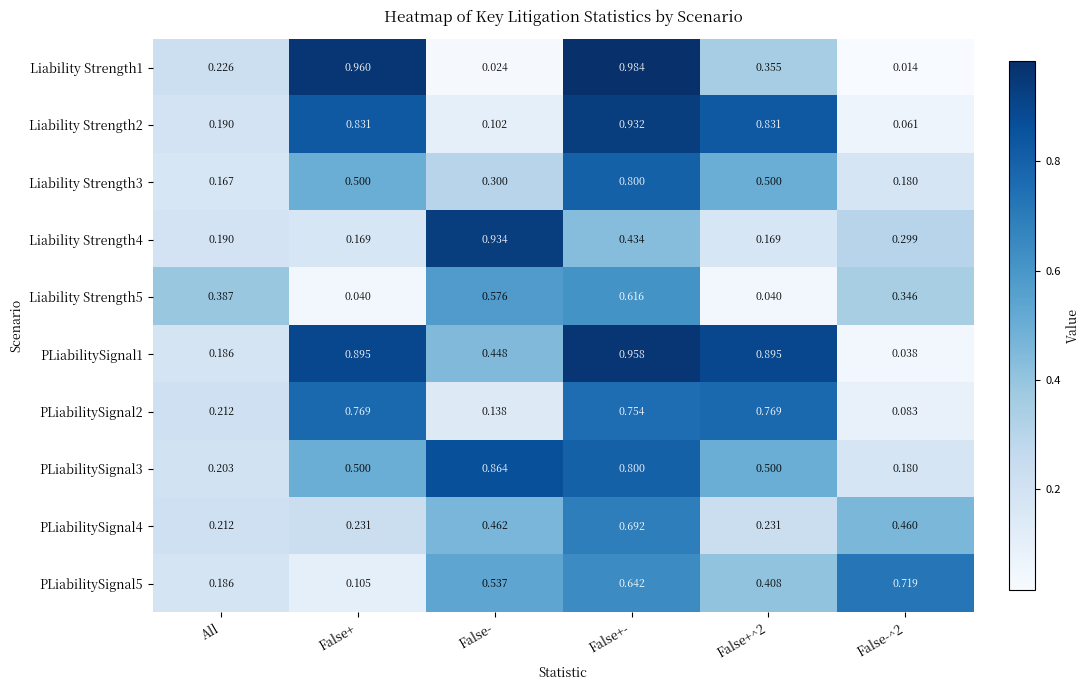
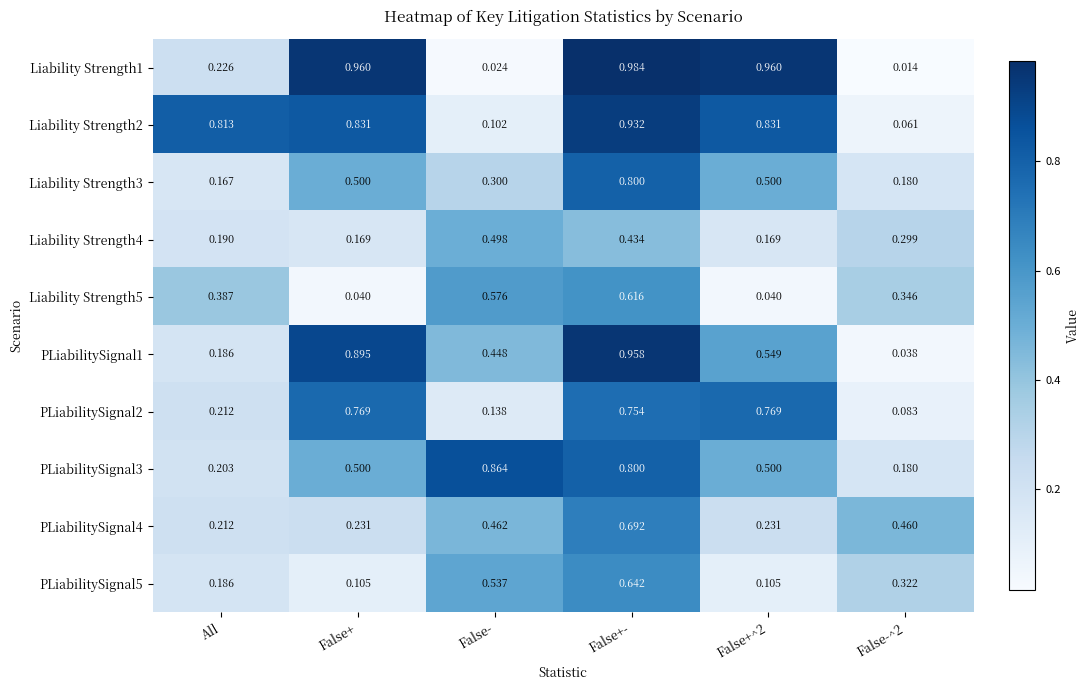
  {
    "Liability Strength1": {
      "All": 0.226,
      "False+": 0.960,
      "False-": 0.024,
      "False+-": 0.984,
-     "False+^2": 0.355,
+     "False+^2": 0.960,
      "False-^2": 0.014
    },
    "Liability Strength2": {
-     "All": 0.190,
+     "All": 0.813,
      "False+": 0.831,
      "False-": 0.102,
      "False+-": 0.932,
      "False+^2": 0.831,
      "False-^2": 0.061
    },
    "Liability Strength3": {
      "All": 0.167,
      "False+": 0.500,
      "False-": 0.300,
      "False+-": 0.800,
      "False+^2": 0.500,
      "False-^2": 0.180
    },
    "Liability Strength4": {
      "All": 0.190,
      "False+": 0.169,
-     "False-": 0.934,
+     "False-": 0.498,
      "False+-": 0.434,
      "False+^2": 0.169,
      "False-^2": 0.299
    },
    "Liability Strength5": {
      "All": 0.387,
      "False+": 0.040,
      "False-": 0.576,
      "False+-": 0.616,
      "False+^2": 0.040,
      "False-^2": 0.346
    },
    "PLiabilitySignal1": {
      "All": 0.186,
      "False+": 0.895,
      "False-": 0.448,
      "False+-": 0.958,
-     "False+^2": 0.895,
+     "False+^2": 0.549,
      "False-^2": 0.038
    },
    "PLiabilitySignal2": {
      "All": 0.212,
      "False+": 0.769,
      "False-": 0.138,
      "False+-": 0.754,
      "False+^2": 0.769,
      "False-^2": 0.083
    },
    "PLiabilitySignal3": {
      "All": 0.203,
      "False+": 0.500,
      "False-": 0.864,
      "False+-": 0.800,
      "False+^2": 0.500,
      "False-^2": 0.180
    },
    "PLiabilitySignal4": {
      "All": 0.212,
      "False+": 0.231,
      "False-": 0.462,
      "False+-": 0.692,
      "False+^2": 0.231,
      "False-^2": 0.460
    },
    "PLiabilitySignal5": {
      "All": 0.186,
      "False+": 0.105,
      "False-": 0.537,
      "False+-": 0.642,
-     "False+^2": 0.408,
-     "False-^2": 0.719
+     "False+^2": 0.105,
+     "False-^2": 0.322
    }
  }
